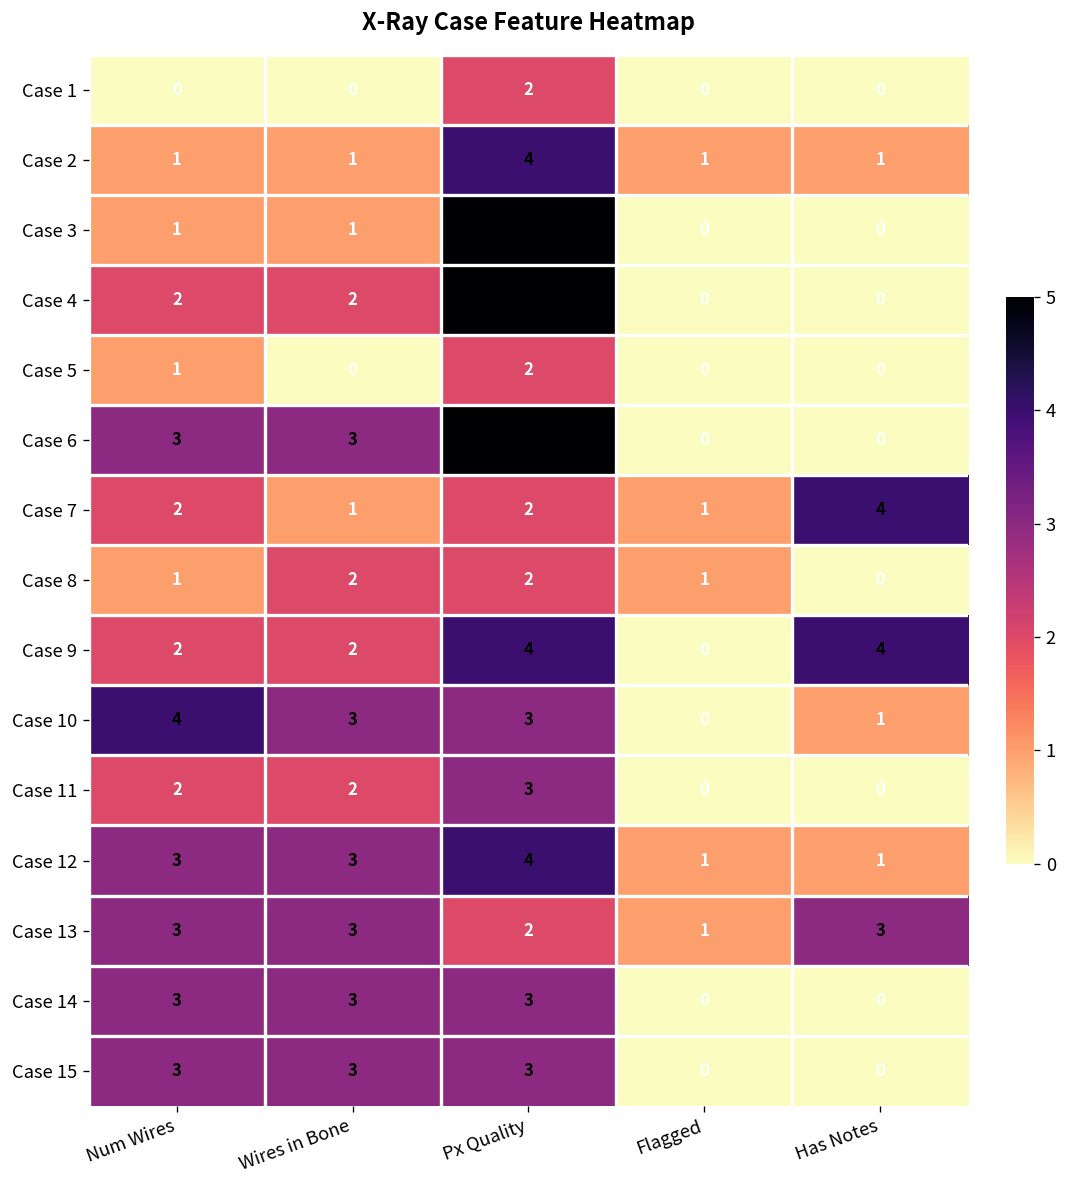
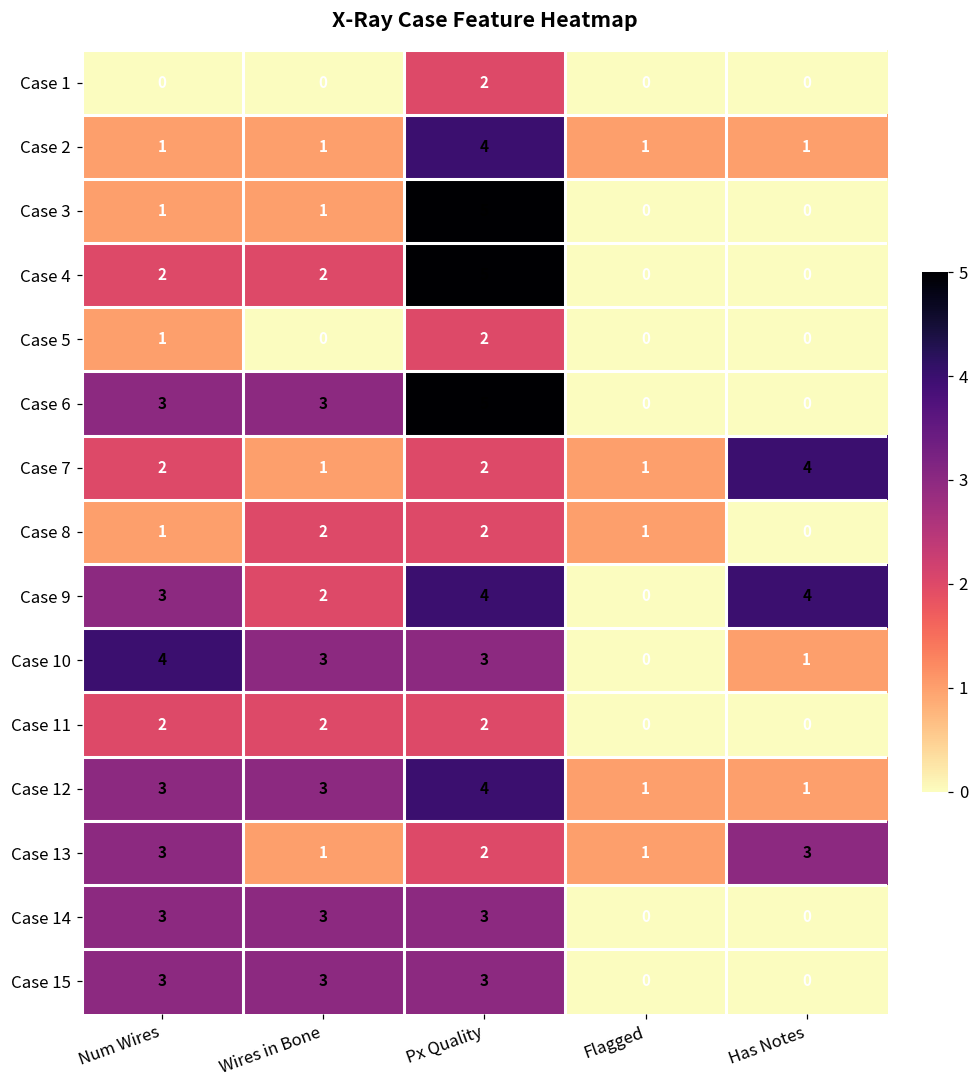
  {
    "Case 1": {
      "Num Wires": 0,
      "Wires in Bone": 0,
      "Px Quality": 2,
      "Flagged": 0,
      "Has Notes": 0
    },
    "Case 2": {
      "Num Wires": 1,
      "Wires in Bone": 1,
      "Px Quality": 4,
      "Flagged": 1,
      "Has Notes": 1
    },
    "Case 3": {
      "Num Wires": 1,
      "Wires in Bone": 1,
      "Flagged": 0,
      "Has Notes": 0
    },
    "Case 4": {
      "Num Wires": 2,
      "Wires in Bone": 2,
      "Flagged": 0,
      "Has Notes": 0
    },
    "Case 5": {
      "Num Wires": 1,
      "Wires in Bone": 0,
      "Px Quality": 2,
      "Flagged": 0,
      "Has Notes": 0
    },
    "Case 6": {
      "Num Wires": 3,
      "Wires in Bone": 3,
      "Flagged": 0,
      "Has Notes": 0
    },
    "Case 7": {
      "Num Wires": 2,
      "Wires in Bone": 1,
      "Px Quality": 2,
      "Flagged": 1,
      "Has Notes": 4
    },
    "Case 8": {
      "Num Wires": 1,
      "Wires in Bone": 2,
      "Px Quality": 2,
      "Flagged": 1,
      "Has Notes": 0
    },
    "Case 9": {
-     "Num Wires": 2,
+     "Num Wires": 3,
      "Wires in Bone": 2,
      "Px Quality": 4,
      "Flagged": 0,
      "Has Notes": 4
    },
    "Case 10": {
      "Num Wires": 4,
      "Wires in Bone": 3,
      "Px Quality": 3,
      "Flagged": 0,
      "Has Notes": 1
    },
    "Case 11": {
      "Num Wires": 2,
      "Wires in Bone": 2,
-     "Px Quality": 3,
+     "Px Quality": 2,
      "Flagged": 0,
      "Has Notes": 0
    },
    "Case 12": {
      "Num Wires": 3,
      "Wires in Bone": 3,
      "Px Quality": 4,
      "Flagged": 1,
      "Has Notes": 1
    },
    "Case 13": {
      "Num Wires": 3,
-     "Wires in Bone": 3,
+     "Wires in Bone": 1,
      "Px Quality": 2,
      "Flagged": 1,
      "Has Notes": 3
    },
    "Case 14": {
      "Num Wires": 3,
      "Wires in Bone": 3,
      "Px Quality": 3,
      "Flagged": 0,
      "Has Notes": 0
    },
    "Case 15": {
      "Num Wires": 3,
      "Wires in Bone": 3,
      "Px Quality": 3,
      "Flagged": 0,
      "Has Notes": 0
    }
  }
